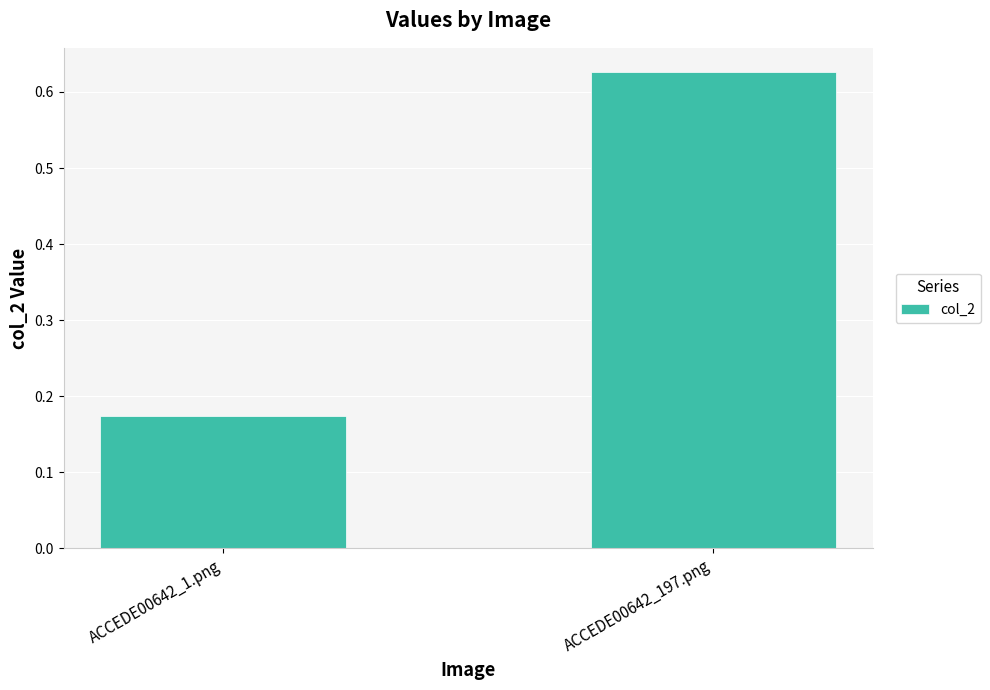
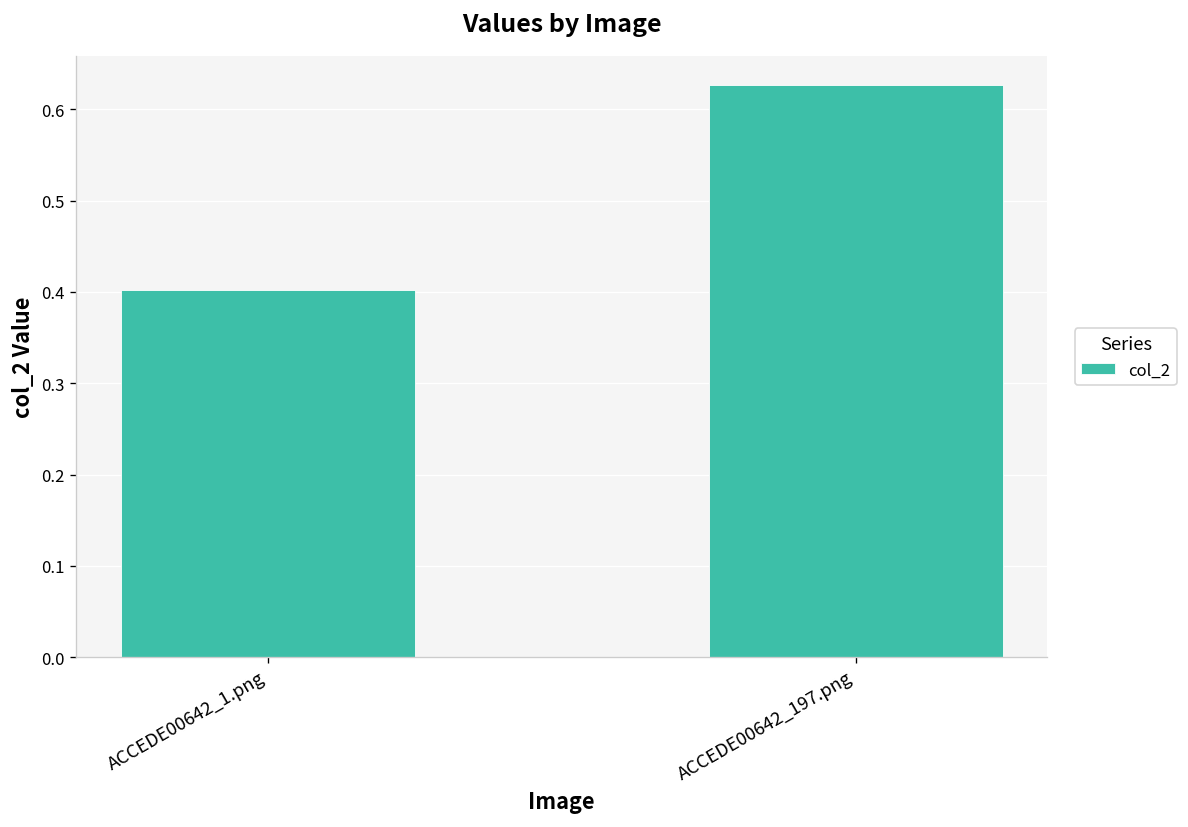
  {
-   "ACCEDE00642_1.png": 0.17,
+   "ACCEDE00642_1.png": 0.40,
    "ACCEDE00642_197.png": 0.63
  }
